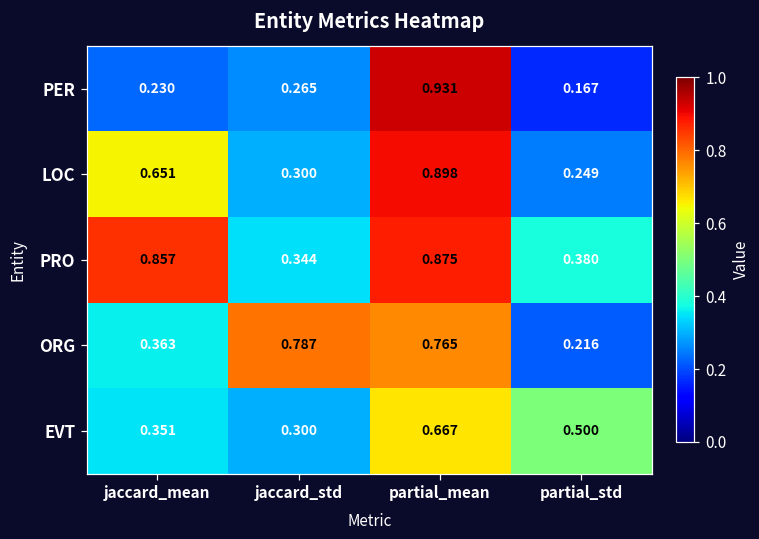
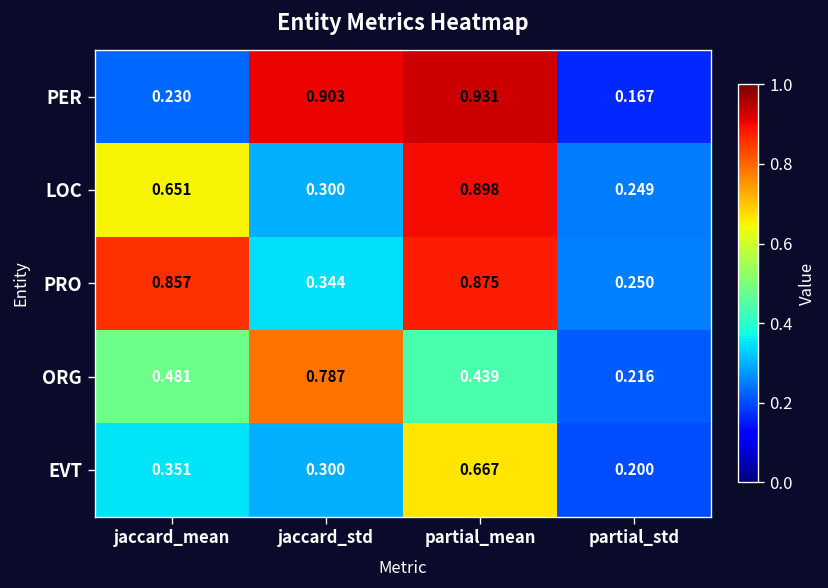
  {
    "PER": {
      "jaccard_mean": 0.230,
-     "jaccard_std": 0.265,
+     "jaccard_std": 0.903,
      "partial_mean": 0.931,
      "partial_std": 0.167
    },
    "LOC": {
      "jaccard_mean": 0.651,
      "jaccard_std": 0.300,
      "partial_mean": 0.898,
      "partial_std": 0.249
    },
    "PRO": {
      "jaccard_mean": 0.857,
      "jaccard_std": 0.344,
      "partial_mean": 0.875,
-     "partial_std": 0.380
+     "partial_std": 0.250
    },
    "ORG": {
-     "jaccard_mean": 0.363,
+     "jaccard_mean": 0.481,
      "jaccard_std": 0.787,
-     "partial_mean": 0.765,
+     "partial_mean": 0.439,
      "partial_std": 0.216
    },
    "EVT": {
      "jaccard_mean": 0.351,
      "jaccard_std": 0.300,
      "partial_mean": 0.667,
-     "partial_std": 0.500
+     "partial_std": 0.200
    }
  }
